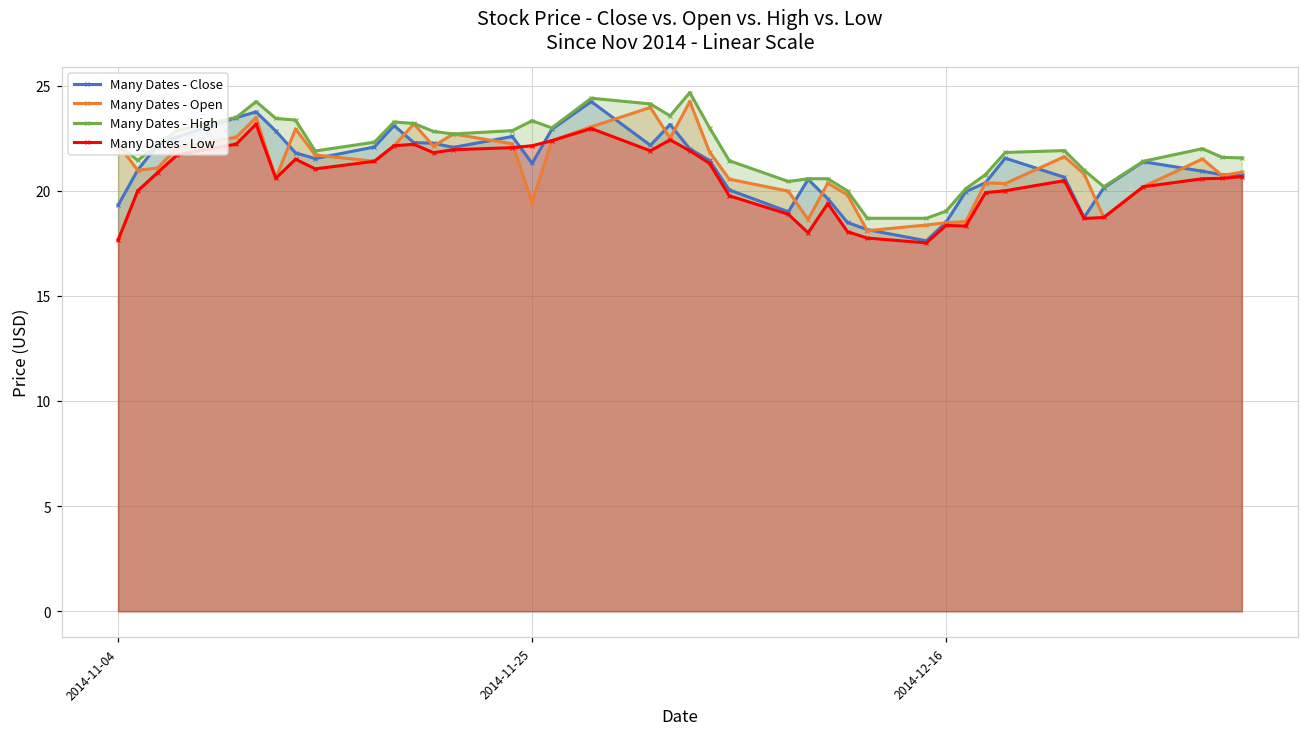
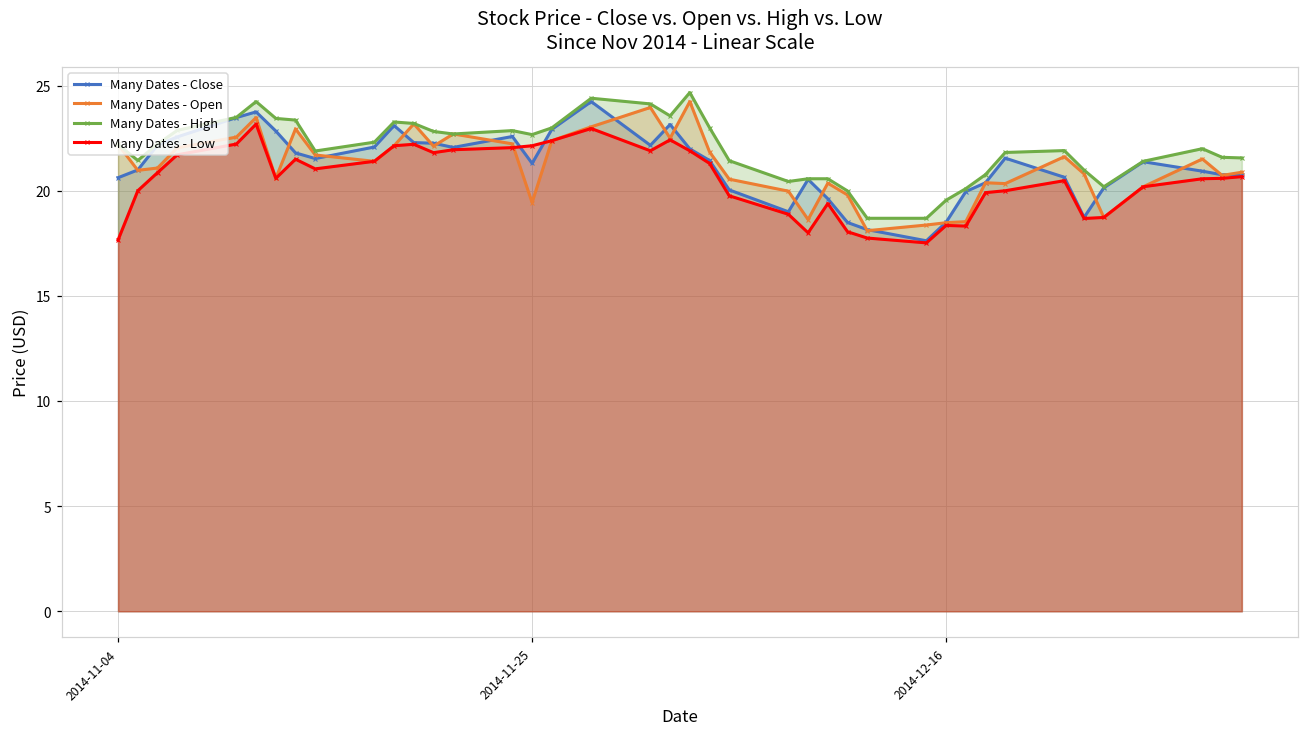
  {
    "Many Dates - Close": {
-     "2014-11-04": 19.3,
+     "2014-11-04": 20.6,
      "2014-11-25": 21.3
    },
    "Many Dates - Open": {
      "2014-11-25": 19.4
    },
    "Many Dates - High": {
-     "2014-11-25": 23.3,
-     "2014-12-16": 19.0
+     "2014-11-25": 22.7,
+     "2014-12-16": 19.6
    },
    "Many Dates - Low": {
      "2014-11-04": 17.7,
      "2014-11-25": 22.1
    }
  }
